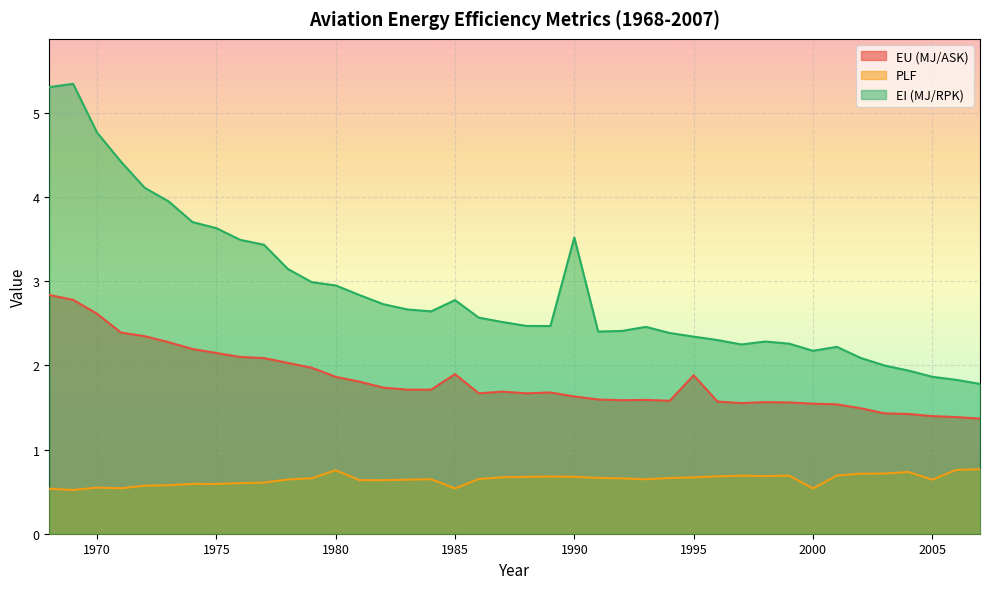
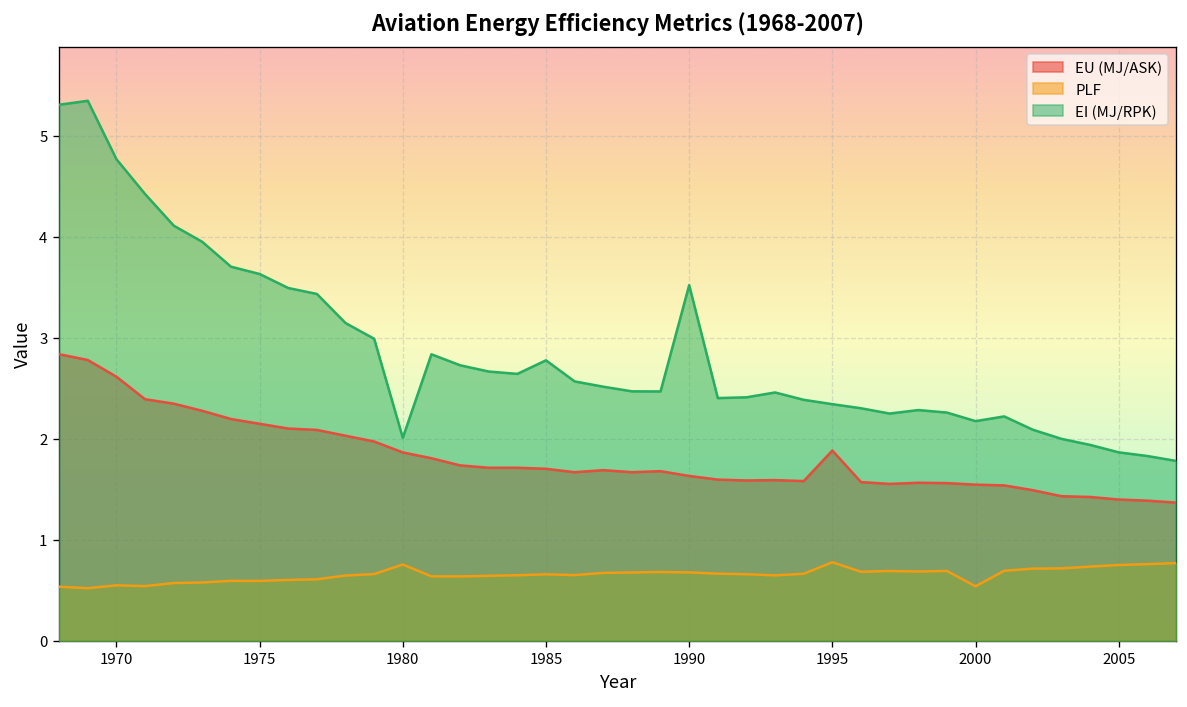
  {
    "EU (MJ/ASK)": {
      "1970": 2.6,
      "1975": 2.1,
      "1980": 1.9,
-     "1985": 1.9,
+     "1985": 1.7,
      "1990": 1.6,
      "1995": 1.9,
      "2000": 1.5,
      "2005": 1.4
    },
    "PLF": {
      "1970": 0.5,
      "1975": 0.6,
      "1980": 0.8,
-     "1985": 0.5,
+     "1985": 0.7,
      "1990": 0.7,
-     "1995": 0.7,
+     "1995": 0.8,
      "2000": 0.5,
-     "2005": 0.6
+     "2005": 0.7
    },
    "EI (MJ/RPK)": {
      "1970": 4.8,
      "1975": 3.6,
-     "1980": 3.0,
+     "1980": 2.0,
      "1985": 2.8,
      "1990": 3.5,
      "1995": 2.3,
      "2000": 2.2,
      "2005": 1.9
    }
  }
